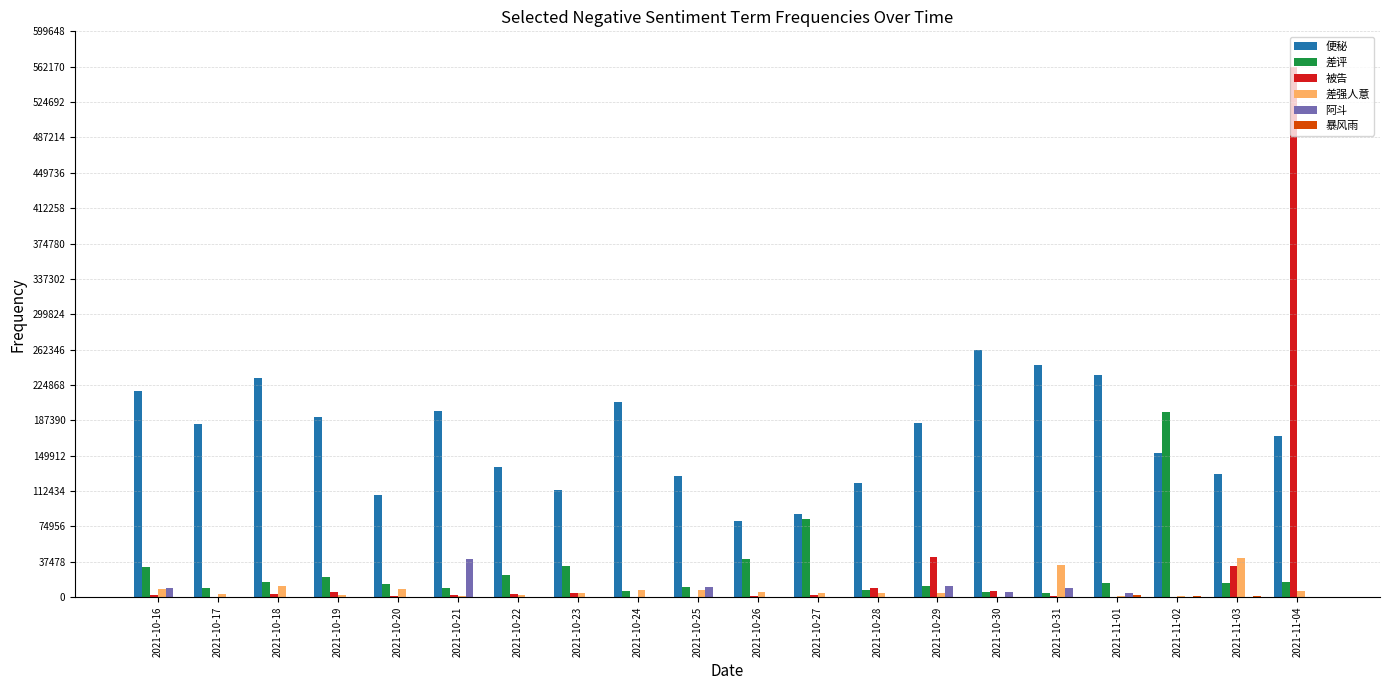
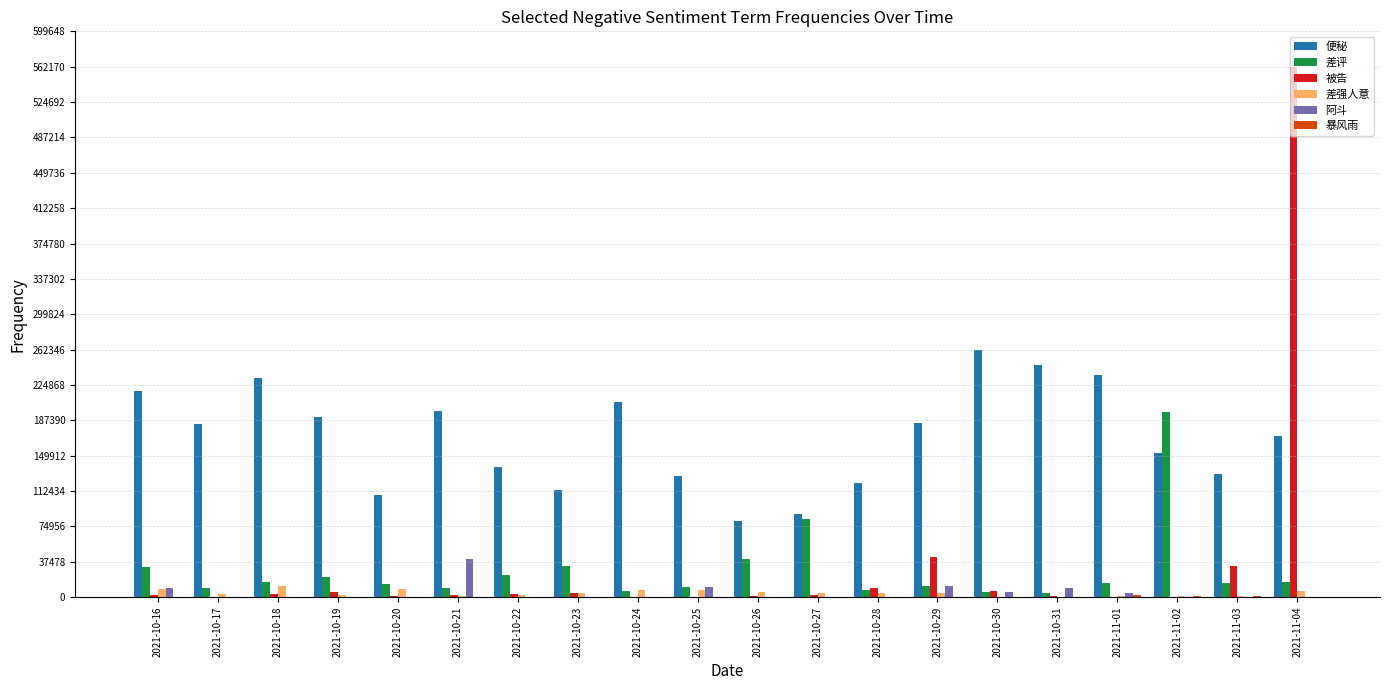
  {
    "便秘": {
      "2021-10-16": 220000,
      "2021-10-17": 180000,
      "2021-10-18": 230000,
      "2021-10-19": 190000,
      "2021-10-20": 110000,
      "2021-10-21": 200000,
      "2021-10-22": 140000,
      "2021-10-23": 110000,
      "2021-10-24": 210000,
      "2021-10-25": 130000,
      "2021-10-26": 80000,
      "2021-10-27": 90000,
      "2021-10-28": 120000,
      "2021-10-29": 180000,
      "2021-10-30": 260000,
      "2021-10-31": 250000,
      "2021-11-01": 240000,
      "2021-11-02": 150000,
      "2021-11-03": 130000,
      "2021-11-04": 170000
    },
    "差评": {
      "2021-10-16": 30000,
      "2021-10-17": 10000,
      "2021-10-18": 20000,
      "2021-10-19": 20000,
      "2021-10-20": 10000,
      "2021-10-21": 10000,
      "2021-10-22": 20000,
      "2021-10-23": 30000,
      "2021-10-24": 10000,
      "2021-10-25": 10000,
      "2021-10-26": 40000,
      "2021-10-27": 80000,
      "2021-10-28": 10000,
      "2021-10-29": 10000,
      "2021-10-30": 10000,
      "2021-10-31": 0,
      "2021-11-01": 20000,
      "2021-11-02": 200000,
      "2021-11-03": 20000,
      "2021-11-04": 20000
    },
    "差强人意": {
      "2021-10-16": 10000,
      "2021-10-17": 0,
      "2021-10-18": 10000,
      "2021-10-20": 10000,
      "2021-10-23": 0,
      "2021-10-24": 10000,
      "2021-10-25": 10000,
      "2021-10-26": 10000,
      "2021-10-27": 0,
      "2021-10-28": 0,
      "2021-10-29": 0,
-     "2021-10-31": 30000,
-     "2021-11-03": 40000,
+     "2021-10-31": 0,
+     "2021-11-03": 0,
      "2021-11-04": 10000
    },
    "阿斗": {
      "2021-10-16": 10000,
      "2021-10-21": 40000,
      "2021-10-25": 10000,
      "2021-10-29": 10000,
      "2021-10-30": 10000,
      "2021-10-31": 10000,
      "2021-11-01": 0
    }
  }
